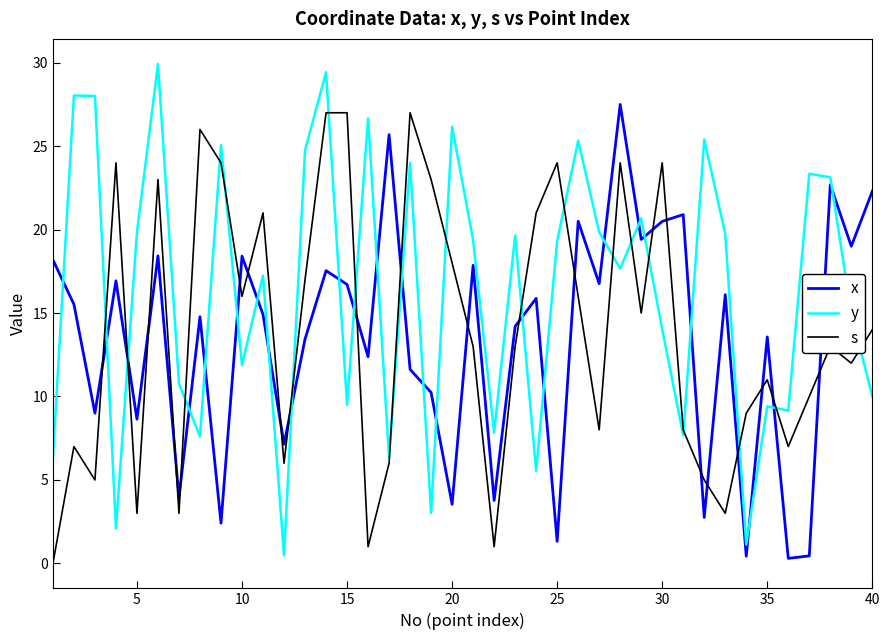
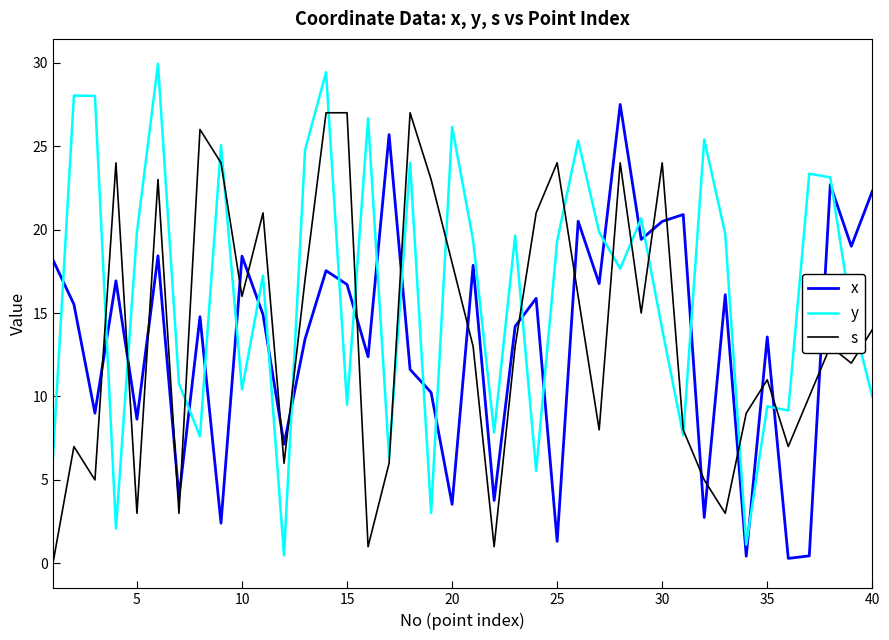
  {
    "x": {
      "5": 8.6,
      "10": 18.4,
      "15": 16.7,
      "20": 3.5,
      "25": 1.3,
      "30": 20.5,
      "35": 13.6,
      "40": 22.3
    },
    "y": {
      "5": 19.9,
-     "10": 11.9,
+     "10": 10.4,
      "15": 9.5,
      "20": 26.2,
      "25": 19.3,
      "30": 14.0,
      "35": 9.4,
      "40": 10.0
    },
    "s": {
      "5": 3.0,
      "10": 16.0,
      "15": 27.0,
      "20": 18.0,
      "25": 24.0,
      "30": 24.0,
      "35": 11.0,
      "40": 14.0
    }
  }
